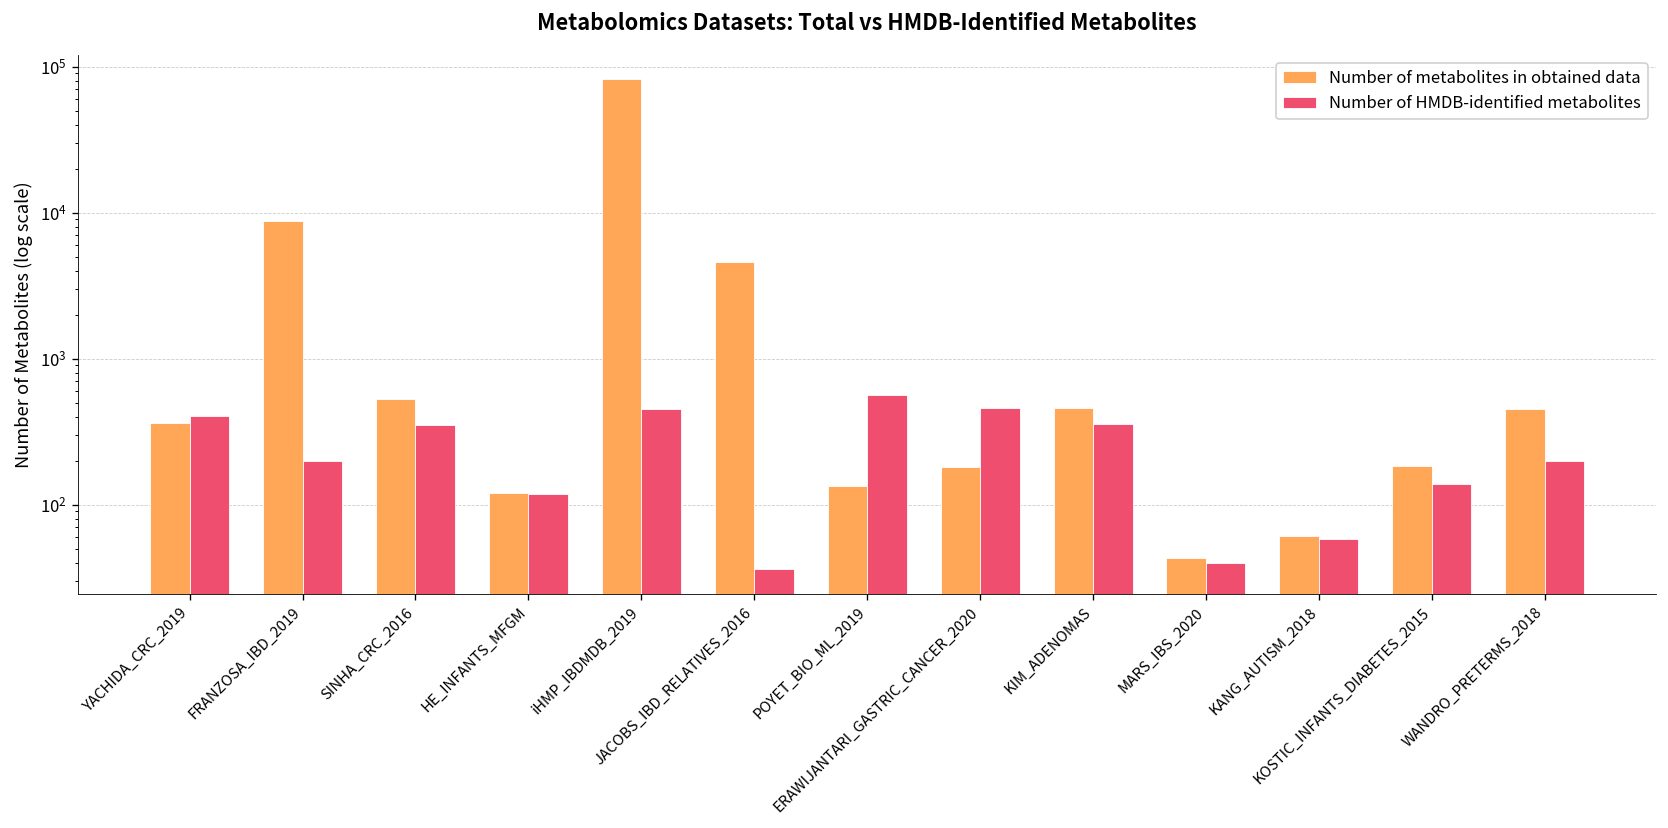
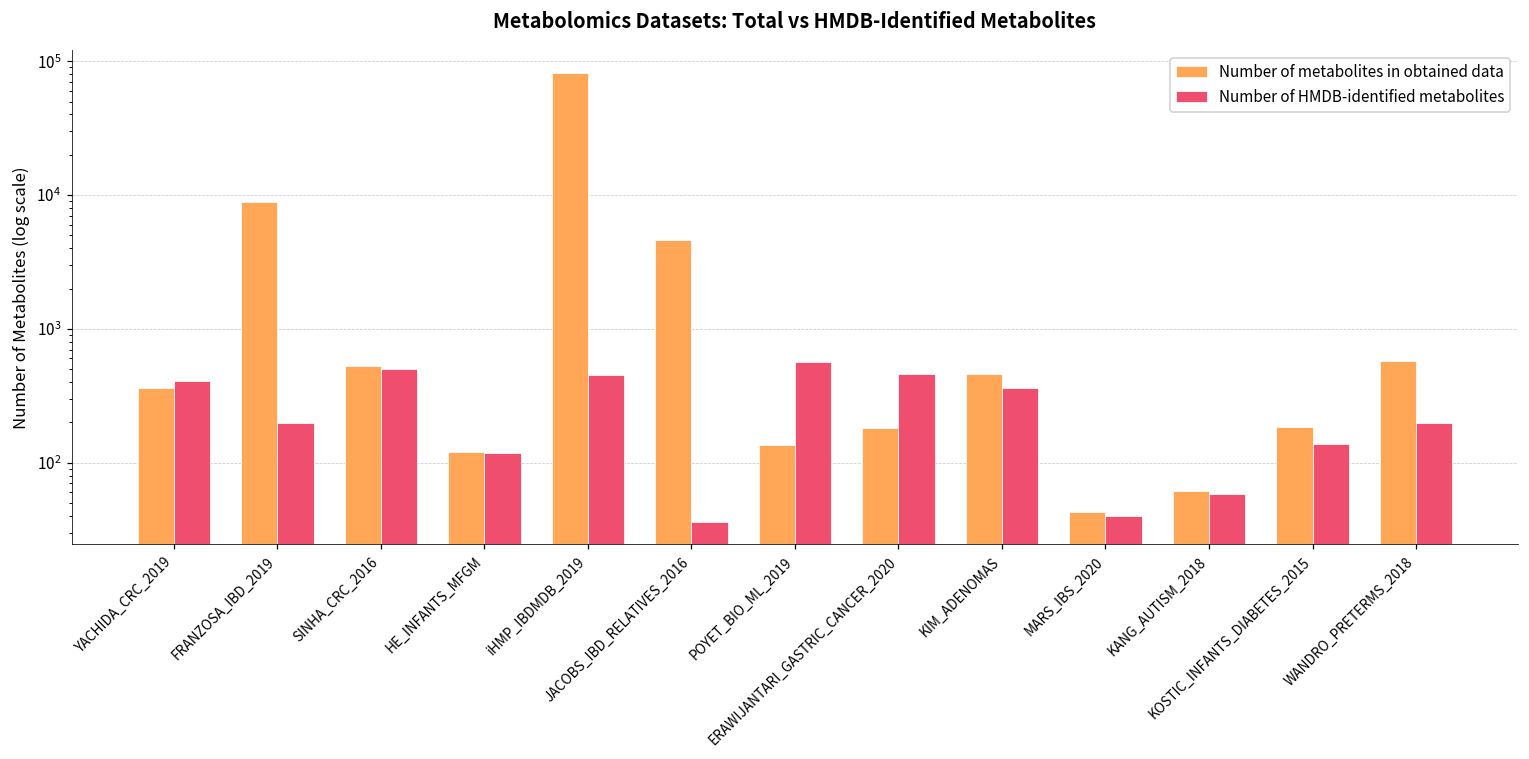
  {
    "Number of metabolites in obtained data": {
      "YACHIDA_CRC_2019": 360,
      "FRANZOSA_IBD_2019": 9000,
      "SINHA_CRC_2016": 500,
      "HE_INFANTS_MFGM": 120,
      "iHMP_IBDMDB_2019": 80000,
      "JACOBS_IBD_RELATIVES_2016": 4600,
      "POYET_BIO_ML_2019": 140,
      "ERAWIJANTARI_GASTRIC_CANCER_2020": 180,
      "KIM_ADENOMAS": 460,
      "MARS_IBS_2020": 43,
      "KANG_AUTISM_2018": 60,
      "KOSTIC_INFANTS_DIABETES_2015": 180,
-     "WANDRO_PRETERMS_2018": 450
+     "WANDRO_PRETERMS_2018": 600
    },
    "Number of HMDB-identified metabolites": {
      "YACHIDA_CRC_2019": 410,
      "FRANZOSA_IBD_2019": 200,
-     "SINHA_CRC_2016": 350,
+     "SINHA_CRC_2016": 500,
      "HE_INFANTS_MFGM": 120,
      "iHMP_IBDMDB_2019": 460,
      "JACOBS_IBD_RELATIVES_2016": 36,
      "POYET_BIO_ML_2019": 600,
      "ERAWIJANTARI_GASTRIC_CANCER_2020": 460,
      "KIM_ADENOMAS": 360,
      "MARS_IBS_2020": 40,
      "KANG_AUTISM_2018": 60,
      "KOSTIC_INFANTS_DIABETES_2015": 140,
      "WANDRO_PRETERMS_2018": 200
    }
  }
